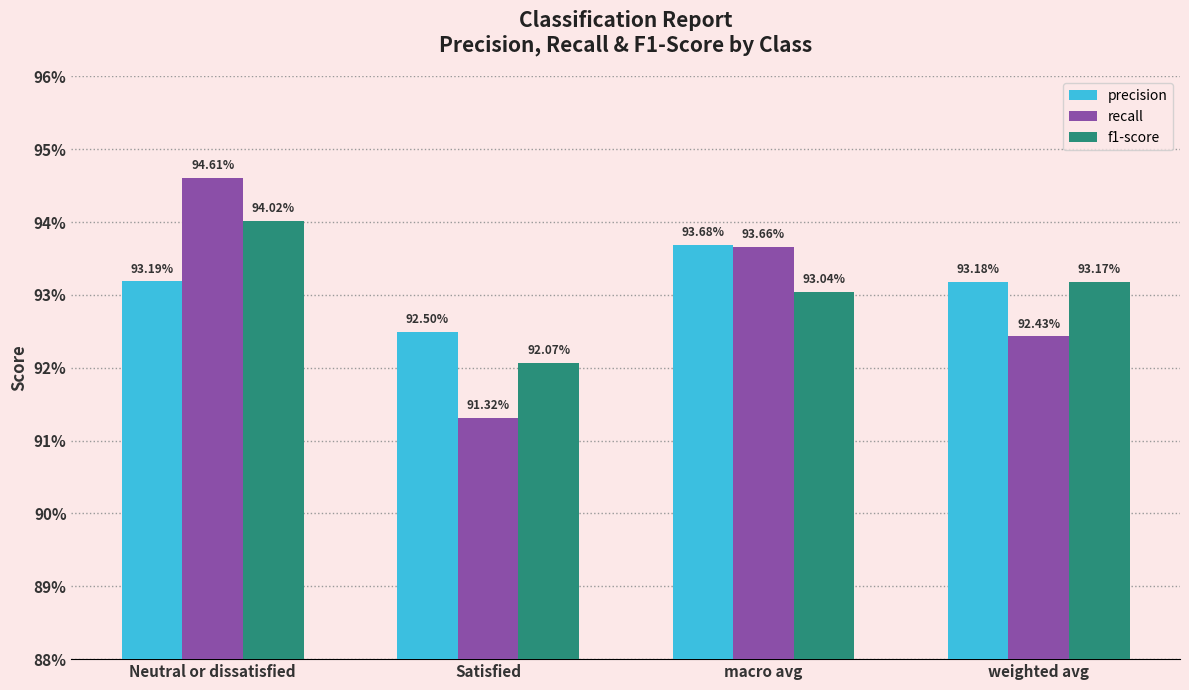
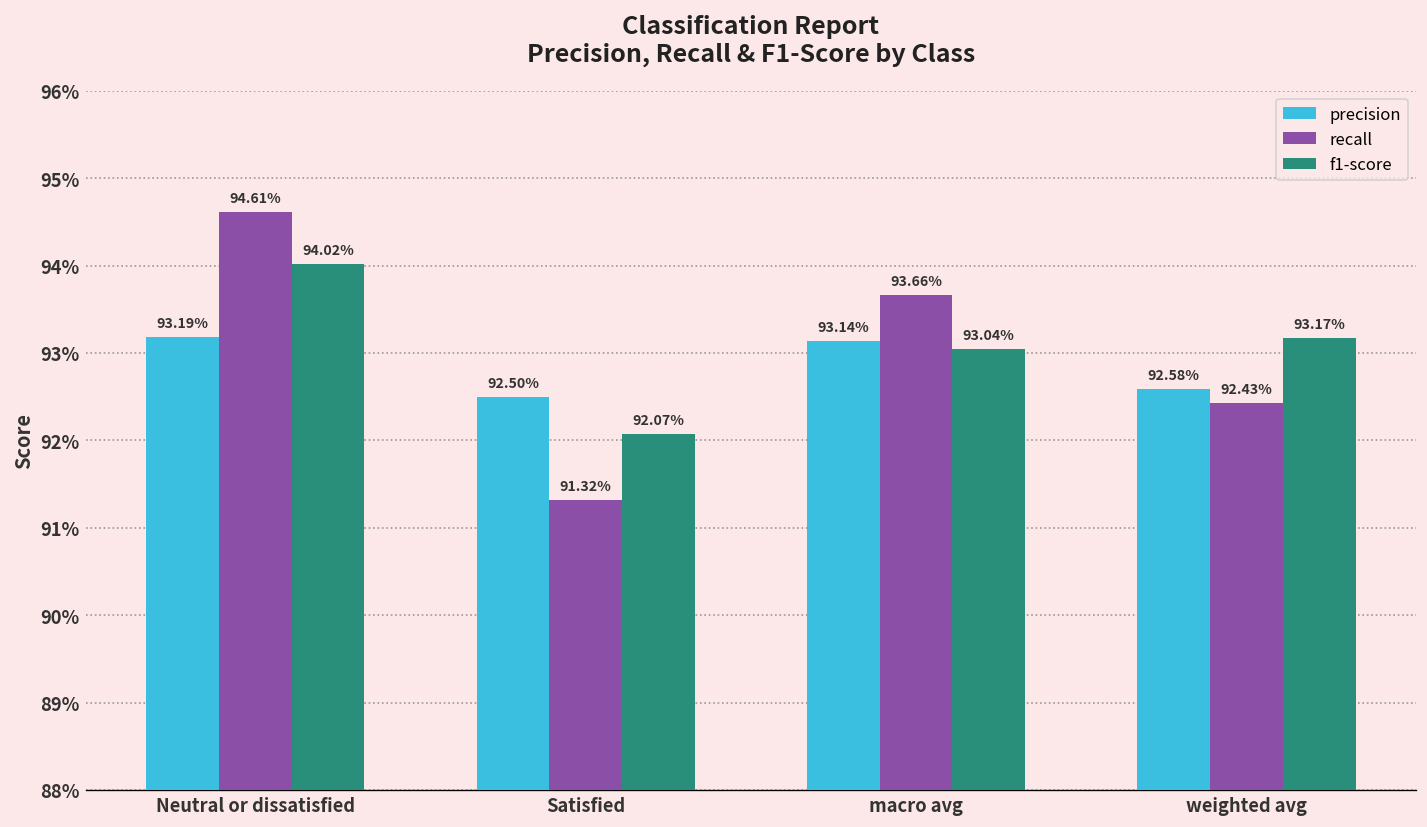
  {
    "precision": {
      "Neutral or dissatisfied": "93.19%",
      "Satisfied": "92.50%",
-     "macro avg": "93.68%",
-     "weighted avg": "93.18%"
+     "macro avg": "93.14%",
+     "weighted avg": "92.58%"
    },
    "recall": {
      "Neutral or dissatisfied": "94.61%",
      "Satisfied": "91.32%",
      "macro avg": "93.66%",
      "weighted avg": "92.43%"
    },
    "f1-score": {
      "Neutral or dissatisfied": "94.02%",
      "Satisfied": "92.07%",
      "macro avg": "93.04%",
      "weighted avg": "93.17%"
    }
  }
